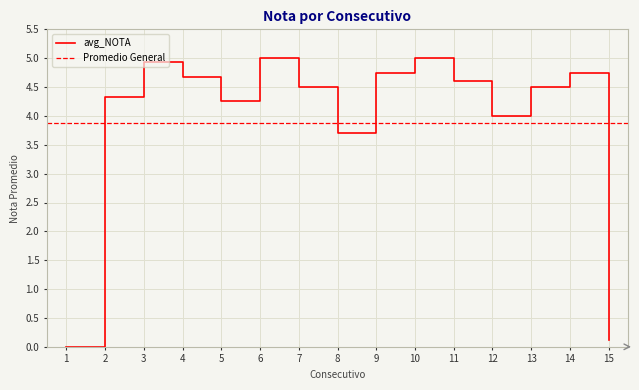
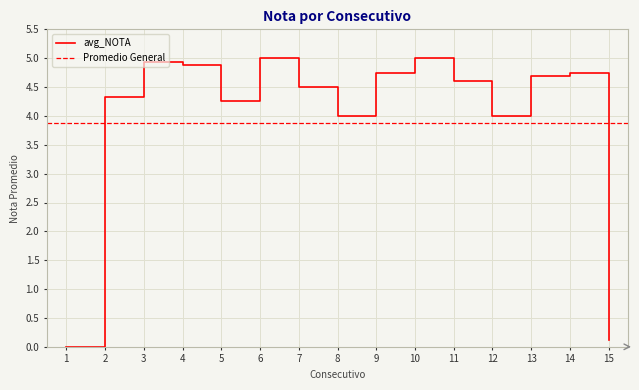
  {
    "1": 0.0,
    "2": 4.3,
-   "4": 4.7,
+   "4": 4.9,
    "5": 4.3,
    "6": 5.0,
    "7": 4.5,
-   "8": 3.7,
+   "8": 4.0,
    "9": 4.8,
    "10": 5.0,
    "11": 4.6,
    "12": 4.0,
-   "13": 4.5,
+   "13": 4.7,
    "14": 4.8,
    "15": 0.1
  }
